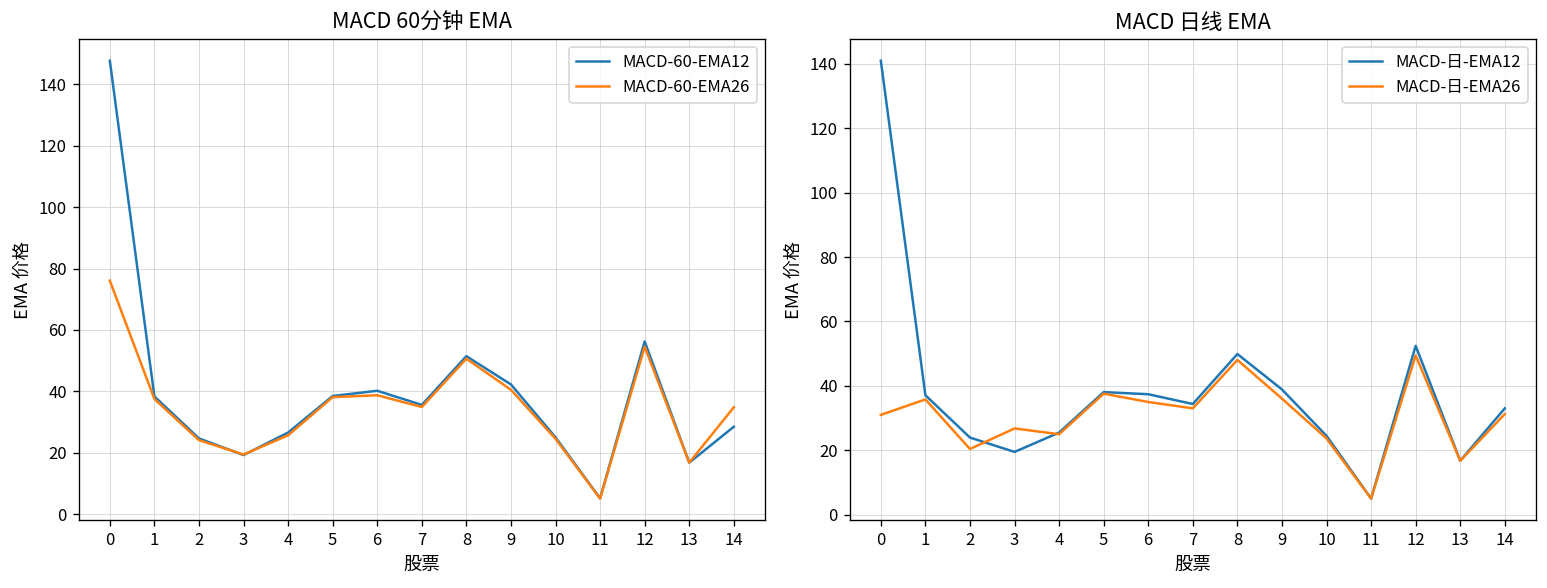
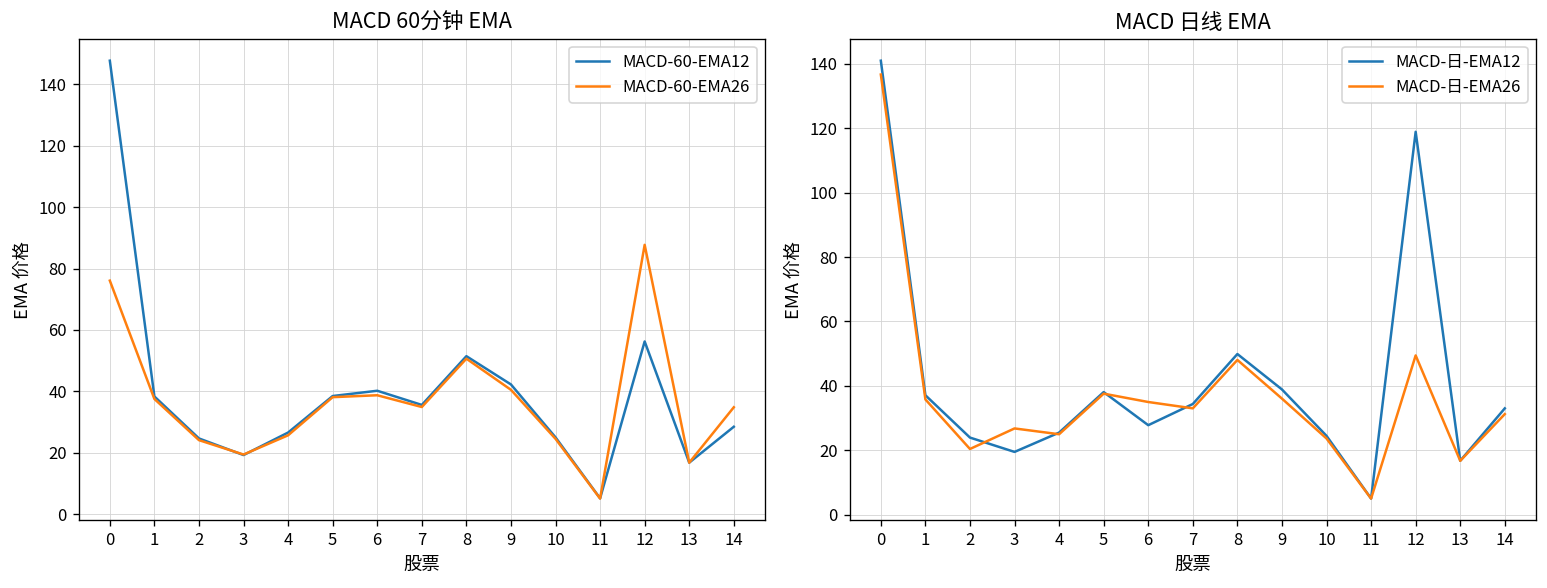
  {
    "MACD 60分钟 EMA": {
      "MACD-60-EMA12": {
        "0": 148,
        "6": 40,
        "9": 42,
        "12": 56,
        "14": 28
      },
      "MACD-60-EMA26": {
        "0": 76,
        "6": 39,
        "9": 40,
-       "12": 55,
+       "12": 88,
        "14": 35
      }
    },
    "MACD 日线 EMA": {
      "MACD-日-EMA12": {
        "0": 141,
        "1": 37,
        "2": 24,
        "3": 19,
-       "6": 37,
+       "6": 28,
        "7": 34,
        "8": 50,
        "9": 39,
-       "12": 52,
+       "12": 119,
        "14": 33
      },
      "MACD-日-EMA26": {
-       "0": 31,
+       "0": 137,
        "1": 36,
        "2": 20,
        "3": 27,
        "6": 35,
        "7": 33,
        "8": 48,
        "9": 36,
        "12": 49,
        "14": 31
      }
    }
  }
